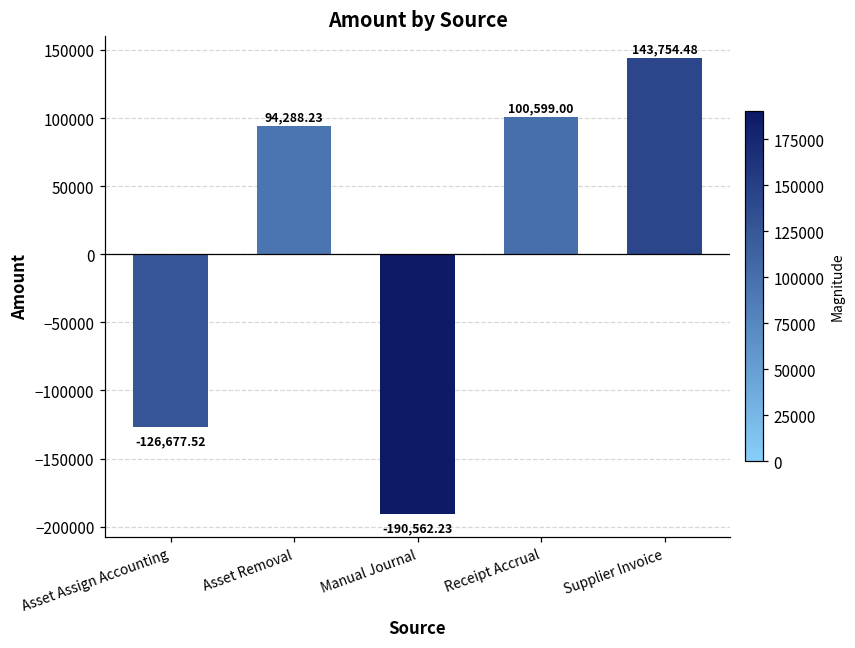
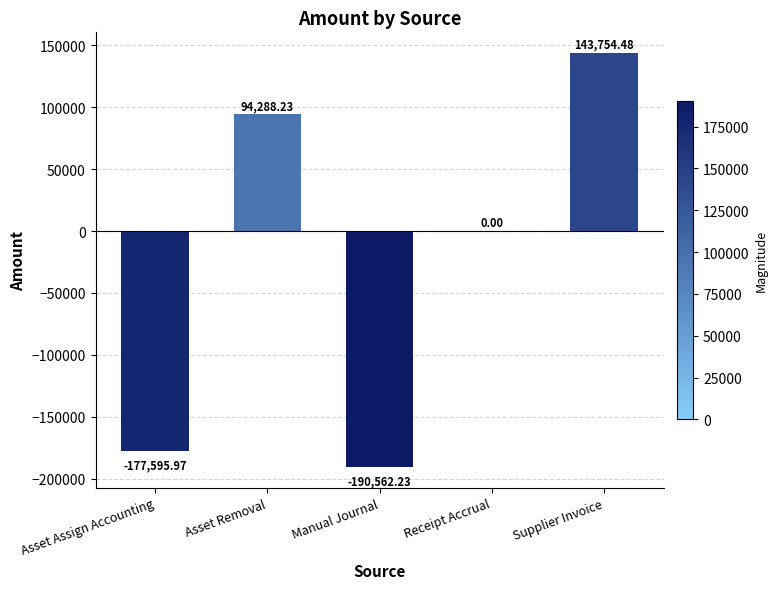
  {
-   "Asset Assign Accounting": "-126,677.52",
+   "Asset Assign Accounting": "-177,595.97",
    "Asset Removal": "94,288.23",
    "Manual Journal": "-190,562.23",
-   "Receipt Accrual": "100,599.00",
+   "Receipt Accrual": "0.00",
    "Supplier Invoice": "143,754.48"
  }
